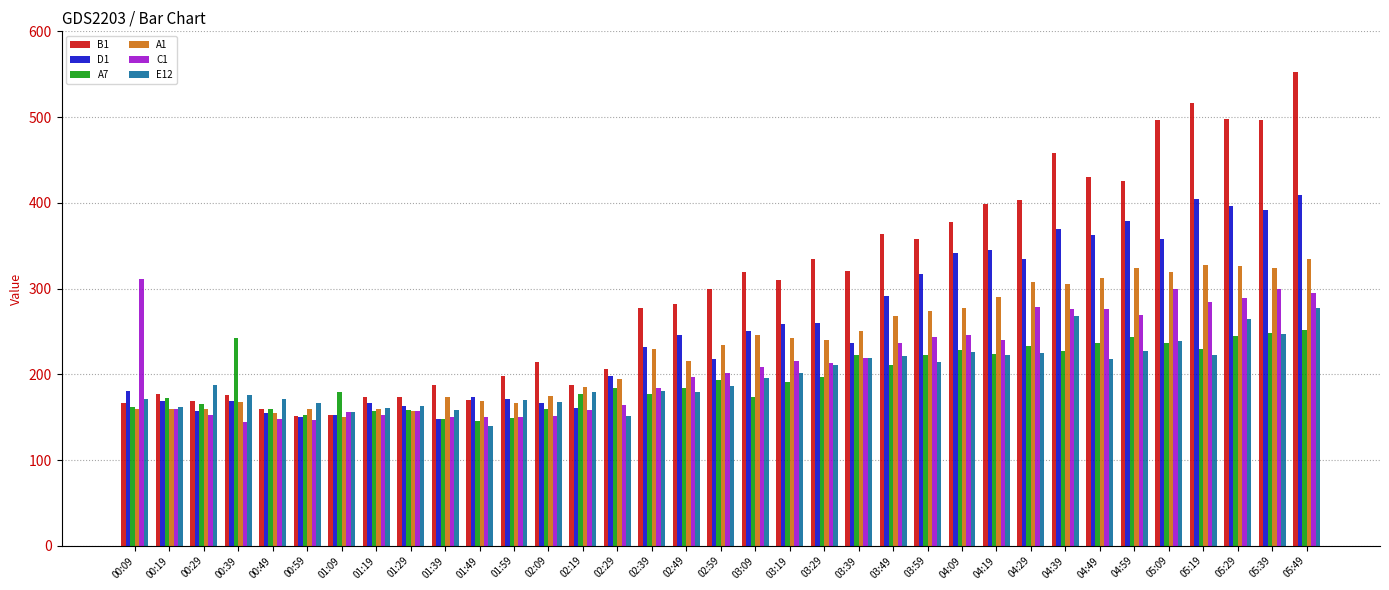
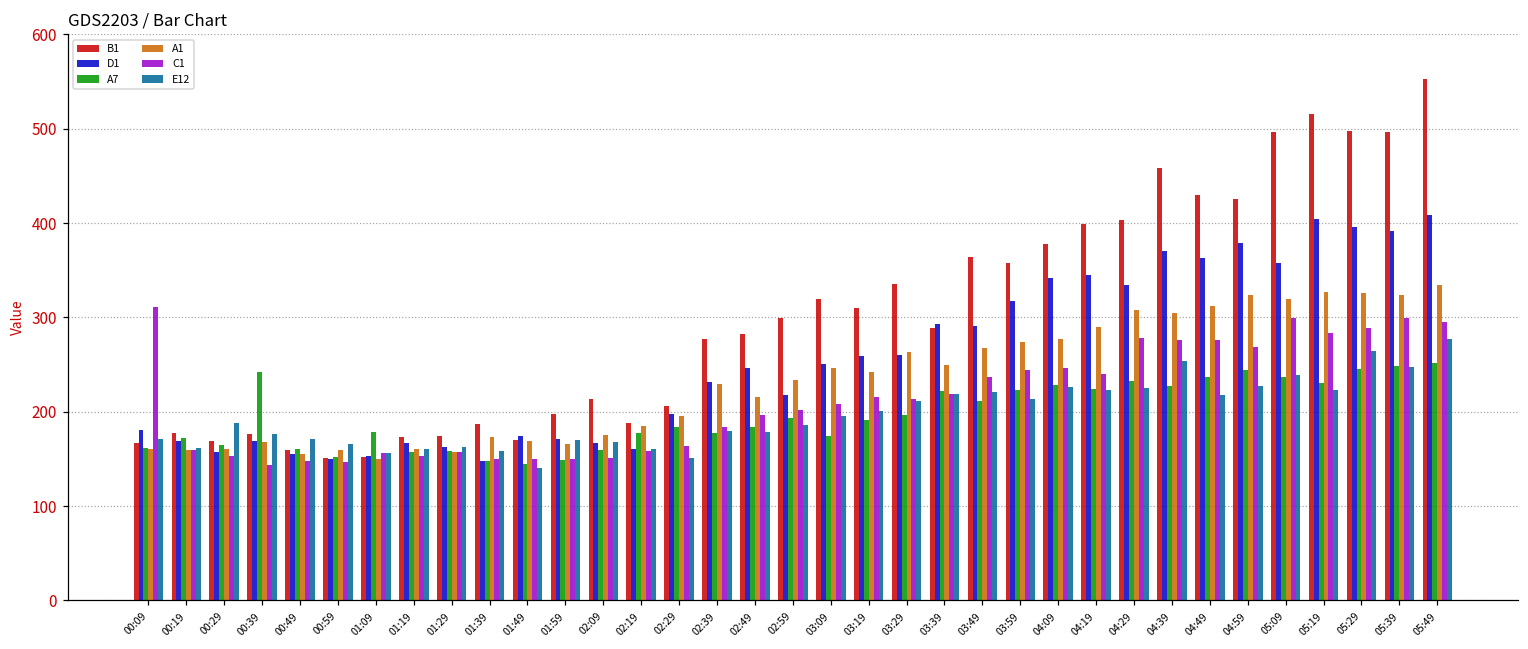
  {
    "B1": {
      "00:09": 170,
      "00:19": 180,
      "00:29": 170,
      "00:39": 180,
      "00:49": 160,
      "00:59": 150,
      "01:09": 150,
      "01:19": 170,
      "01:29": 170,
      "01:39": 190,
      "01:49": 170,
      "01:59": 200,
      "02:09": 210,
      "02:19": 190,
      "02:29": 210,
      "02:39": 280,
      "02:49": 280,
      "02:59": 300,
      "03:09": 320,
      "03:19": 310,
      "03:29": 340,
-     "03:39": 320,
+     "03:39": 290,
      "03:49": 360,
      "03:59": 360,
      "04:09": 380,
      "04:19": 400,
      "04:29": 400,
      "04:39": 460,
      "04:49": 430,
      "04:59": 430,
      "05:09": 500,
      "05:19": 520,
      "05:29": 500,
      "05:39": 500,
      "05:49": 550
    },
    "D1": {
      "00:09": 180,
      "00:19": 170,
      "00:29": 160,
      "00:39": 170,
      "00:49": 160,
      "00:59": 150,
      "01:09": 150,
      "01:19": 170,
      "01:29": 160,
      "01:39": 150,
      "01:49": 170,
      "01:59": 170,
      "02:09": 170,
      "02:19": 160,
      "02:29": 200,
      "02:39": 230,
      "02:49": 250,
      "02:59": 220,
      "03:09": 250,
      "03:19": 260,
      "03:29": 260,
-     "03:39": 240,
+     "03:39": 290,
      "03:49": 290,
      "03:59": 320,
      "04:09": 340,
      "04:19": 350,
      "04:29": 330,
      "04:39": 370,
      "04:49": 360,
      "04:59": 380,
      "05:09": 360,
      "05:19": 400,
      "05:29": 400,
      "05:39": 390,
      "05:49": 410
    },
    "A1": {
      "00:09": 160,
      "00:19": 160,
      "00:29": 160,
      "00:39": 170,
      "00:49": 160,
      "00:59": 160,
      "01:09": 150,
      "01:19": 160,
      "01:29": 160,
      "01:39": 170,
      "01:49": 170,
      "01:59": 170,
      "02:09": 180,
      "02:19": 190,
      "02:29": 200,
      "02:39": 230,
      "02:49": 220,
      "02:59": 230,
      "03:09": 250,
      "03:19": 240,
-     "03:29": 240,
+     "03:29": 260,
      "03:39": 250,
      "03:49": 270,
      "03:59": 270,
      "04:09": 280,
      "04:19": 290,
      "04:29": 310,
      "04:39": 310,
      "04:49": 310,
      "04:59": 320,
      "05:09": 320,
      "05:19": 330,
      "05:29": 330,
      "05:39": 320,
      "05:49": 330
    },
    "E12": {
      "00:09": 170,
      "00:19": 160,
      "00:29": 190,
      "00:39": 180,
      "00:49": 170,
      "00:59": 170,
      "01:09": 160,
      "01:19": 160,
      "01:29": 160,
      "01:39": 160,
      "01:49": 140,
      "01:59": 170,
      "02:09": 170,
-     "02:19": 180,
+     "02:19": 160,
      "02:29": 150,
      "02:39": 180,
      "02:49": 180,
      "02:59": 190,
      "03:09": 200,
      "03:19": 200,
      "03:29": 210,
      "03:39": 220,
      "03:49": 220,
      "03:59": 210,
      "04:09": 230,
      "04:19": 220,
      "04:29": 230,
-     "04:39": 270,
+     "04:39": 250,
      "04:49": 220,
      "04:59": 230,
      "05:09": 240,
      "05:19": 220,
      "05:29": 260,
      "05:39": 250,
      "05:49": 280
    }
  }
